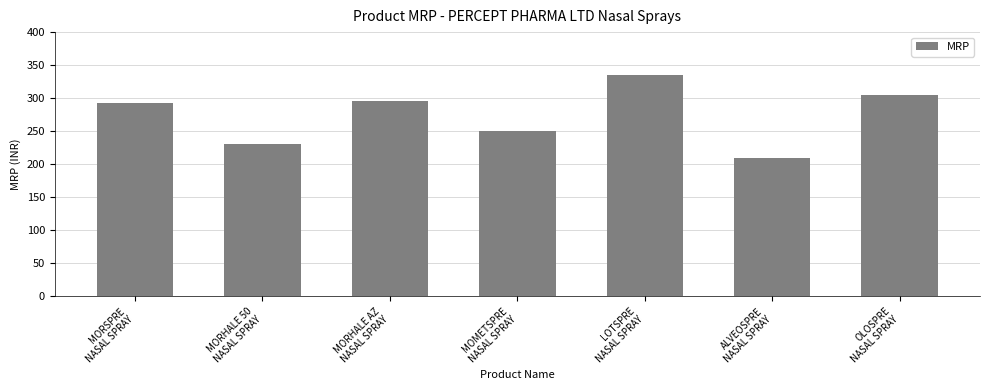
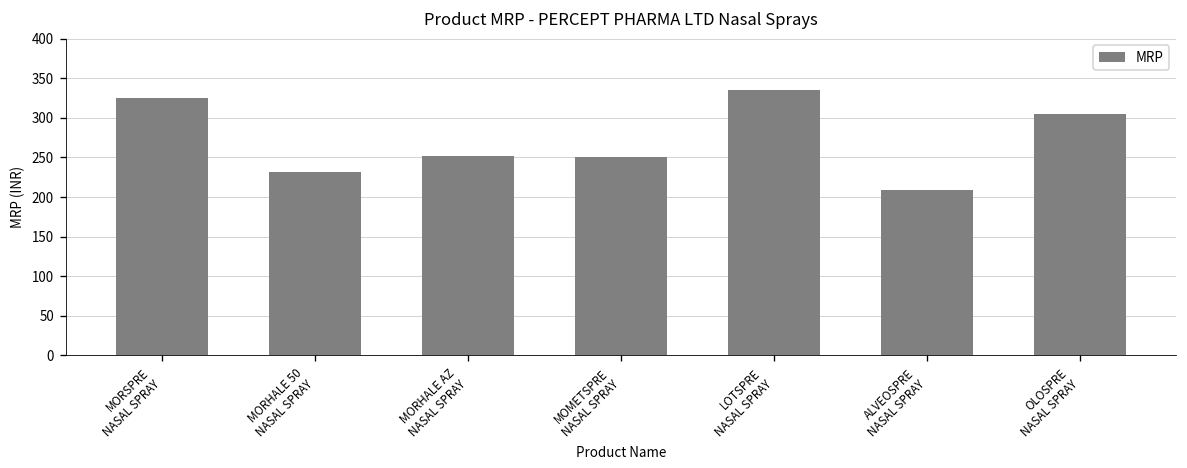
  {
-   "MORSPRE NASAL SPRAY": 290,
+   "MORSPRE NASAL SPRAY": 330,
    "MORHALE 50 NASAL SPRAY": 230,
-   "MORHALE AZ NASAL SPRAY": 300,
+   "MORHALE AZ NASAL SPRAY": 250,
    "MOMETSPRE NASAL SPRAY": 250,
    "LOTSPRE NASAL SPRAY": 340,
    "ALVEOSPRE NASAL SPRAY": 210,
    "OLOSPRE NASAL SPRAY": 310
  }
